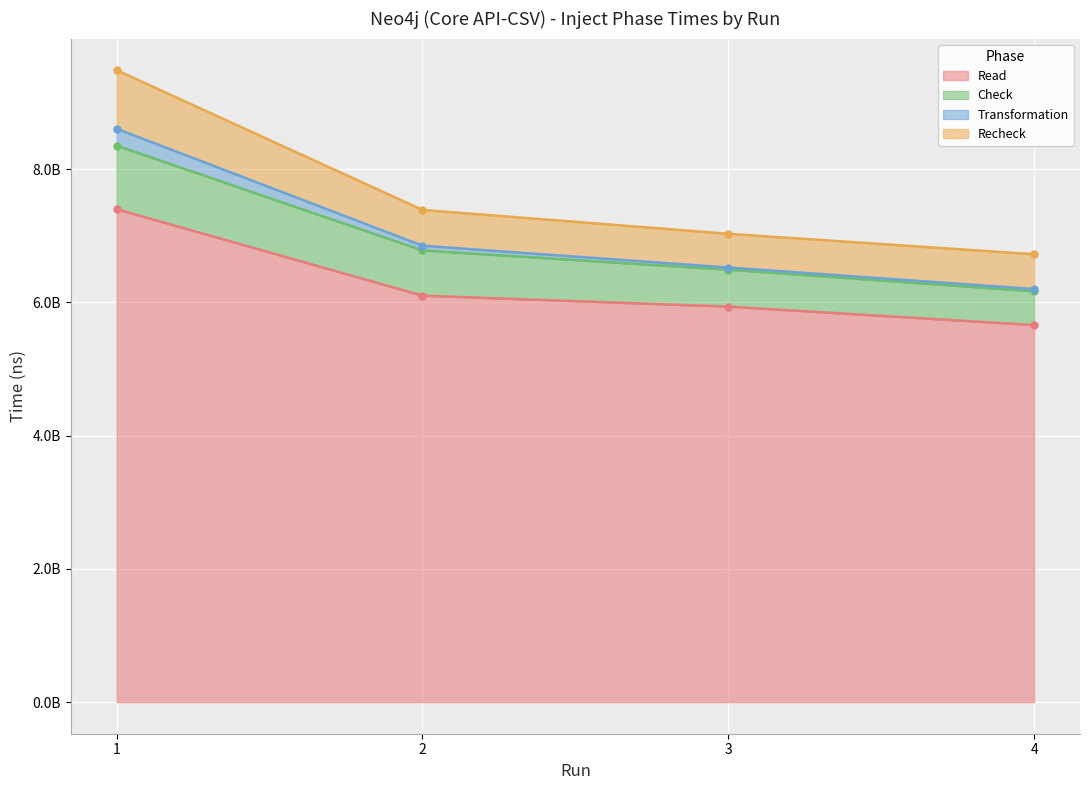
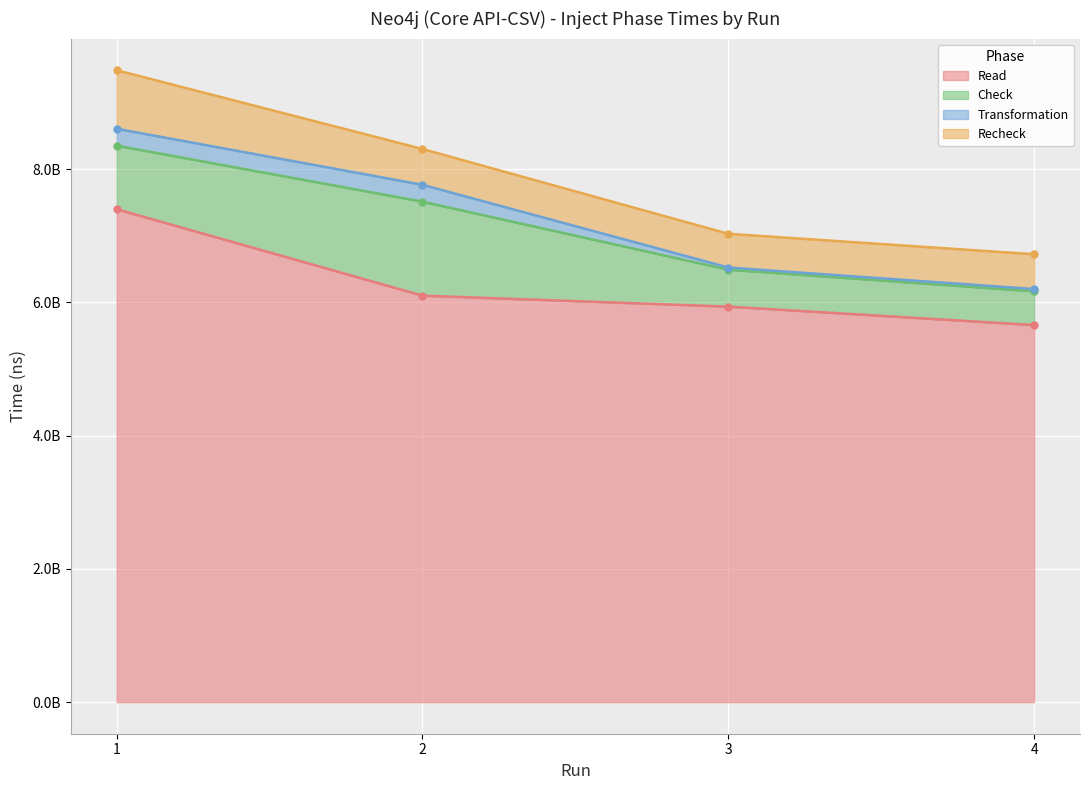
  {
    "Check": {
      "1": 1000000000,
-     "2": 700000000
+     "2": 1400000000
    },
    "Transformation": {
      "1": 300000000,
-     "2": 100000000
+     "2": 300000000
    }
  }
